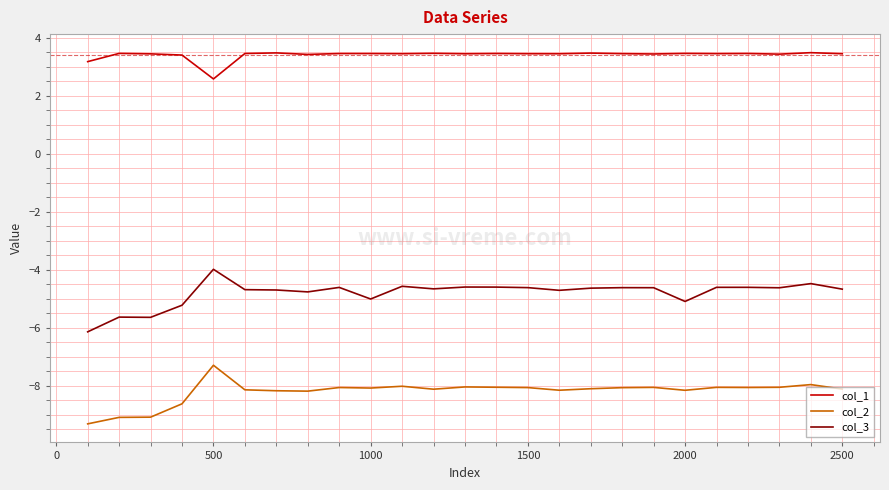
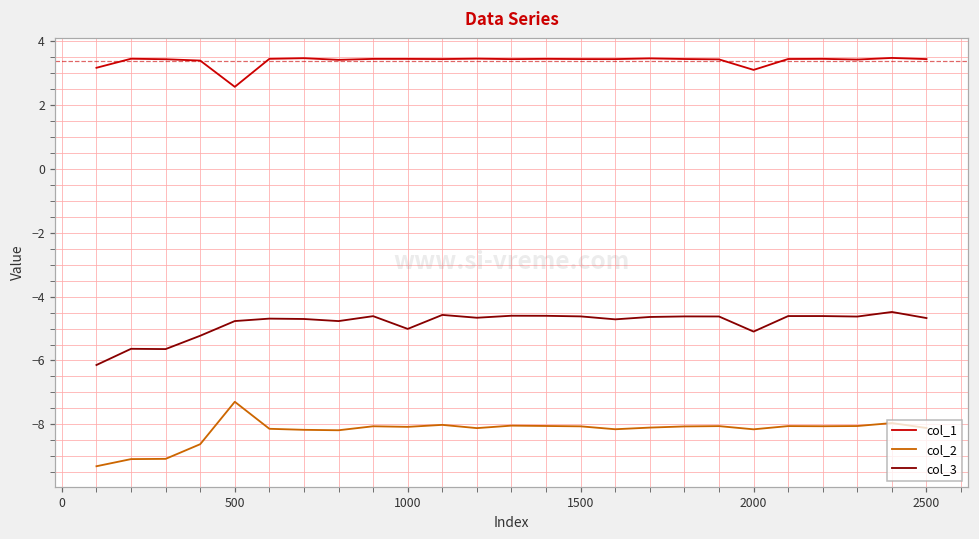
  {
    "col_1": {
      "500": 2.6,
      "1000": 3.5,
      "1500": 3.4,
-     "2000": 3.5,
+     "2000": 3.1,
      "2500": 3.4
    },
    "col_2": {
      "500": -7.3,
      "1000": -8.1,
      "1500": -8.1,
      "2000": -8.2
    },
    "col_3": {
-     "500": -4.0,
+     "500": -4.8,
      "1000": -5.0,
      "1500": -4.6,
      "2000": -5.1,
      "2500": -4.7
    }
  }
